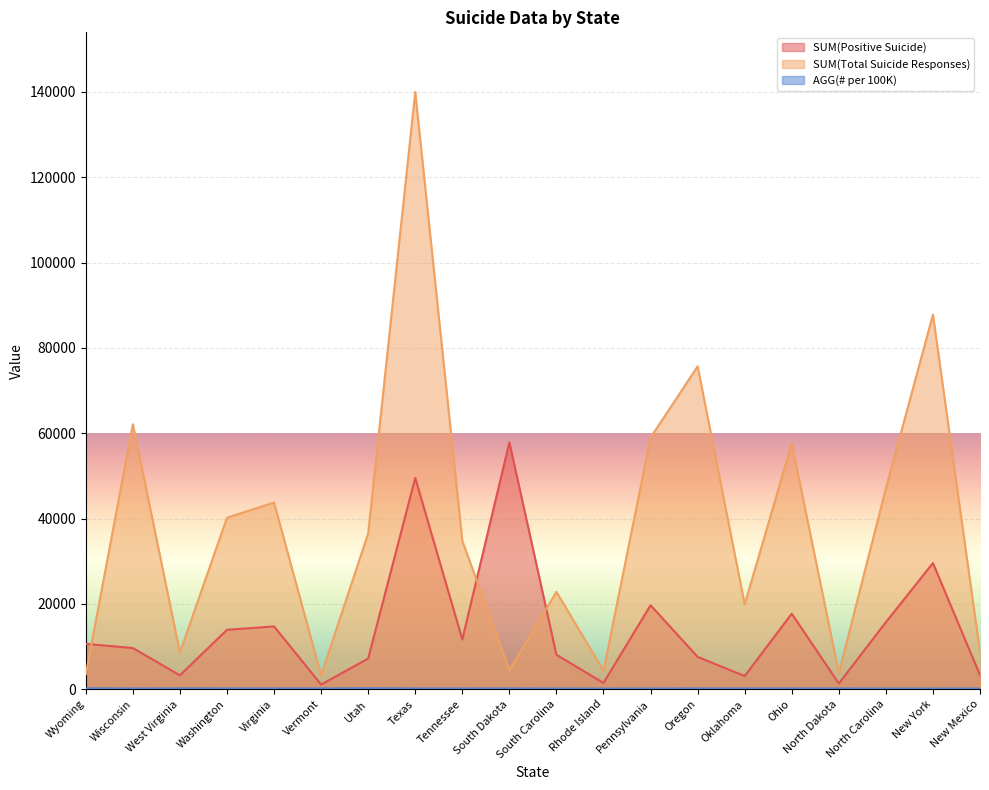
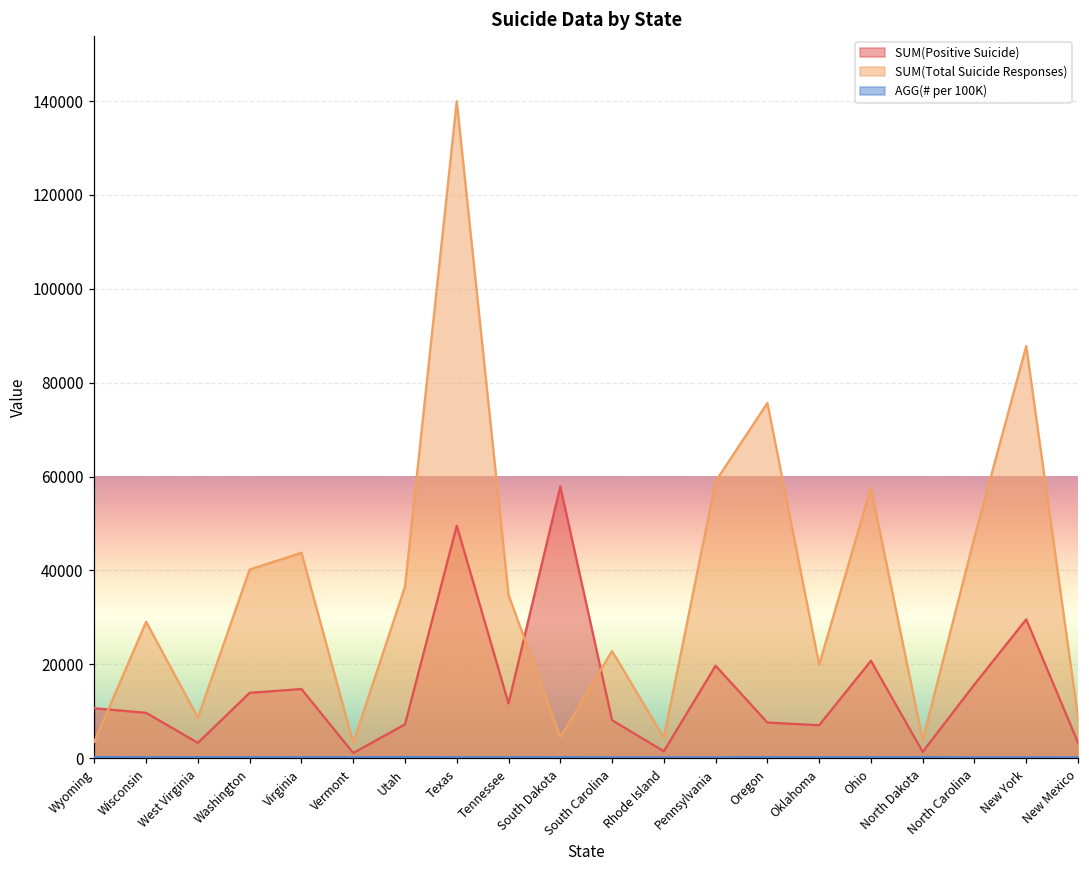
  {
    "SUM(Positive Suicide)": {
      "Wyoming": 11000,
      "Wisconsin": 10000,
      "West Virginia": 3000,
      "Washington": 14000,
      "Virginia": 15000,
      "Vermont": 1000,
      "Utah": 7000,
      "Texas": 50000,
      "Tennessee": 12000,
      "South Dakota": 58000,
      "South Carolina": 8000,
      "Rhode Island": 1000,
      "Pennsylvania": 20000,
      "Oregon": 8000,
-     "Oklahoma": 3000,
-     "Ohio": 18000,
+     "Oklahoma": 7000,
+     "Ohio": 21000,
      "North Dakota": 1000,
      "North Carolina": 16000,
      "New York": 30000,
      "New Mexico": 3000
    },
    "SUM(Total Suicide Responses)": {
      "Wyoming": 3000,
-     "Wisconsin": 62000,
+     "Wisconsin": 29000,
      "West Virginia": 9000,
      "Washington": 40000,
      "Virginia": 44000,
      "Vermont": 3000,
      "Utah": 37000,
      "Texas": 140000,
      "Tennessee": 35000,
      "South Dakota": 4000,
      "South Carolina": 23000,
      "Rhode Island": 4000,
      "Pennsylvania": 59000,
      "Oregon": 76000,
      "Oklahoma": 20000,
      "Ohio": 58000,
      "North Dakota": 4000,
      "North Carolina": 47000,
      "New York": 88000,
      "New Mexico": 9000
    },
    "AGG(# per 100K)": {
      "Wyoming": 0,
      "Wisconsin": 0,
      "West Virginia": 0,
      "Washington": 0,
      "Virginia": 0,
      "Vermont": 0,
      "Utah": 0,
      "Texas": 0,
      "Tennessee": 0,
      "South Dakota": 0,
      "South Carolina": 0,
      "Rhode Island": 0,
      "Pennsylvania": 0,
      "Oregon": 0,
      "Oklahoma": 0,
      "Ohio": 0,
      "North Dakota": 0,
      "North Carolina": 0,
      "New York": 0,
      "New Mexico": 0
    }
  }
